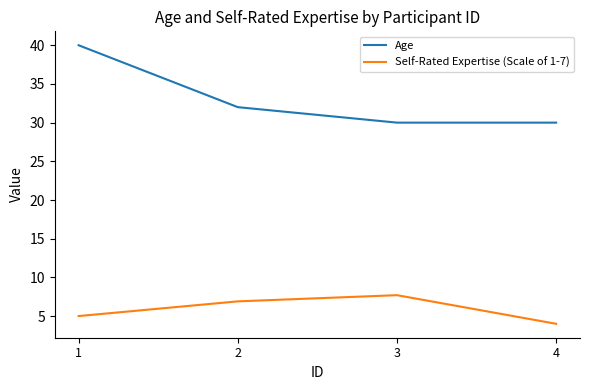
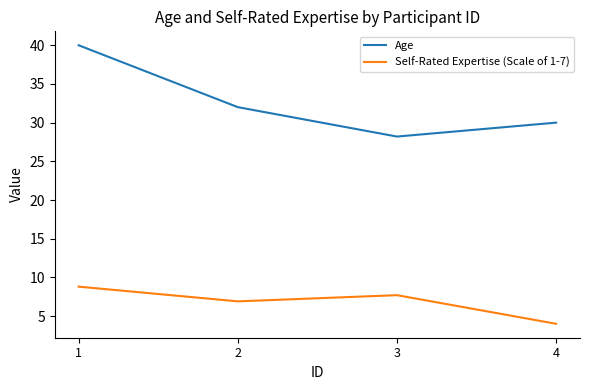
  {
    "Age": {
      "1": 40,
      "2": 32,
-     "3": 30,
+     "3": 28,
      "4": 30
    },
    "Self-Rated Expertise (Scale of 1-7)": {
-     "1": 5,
+     "1": 9,
      "2": 7,
      "3": 8,
      "4": 4
    }
  }
